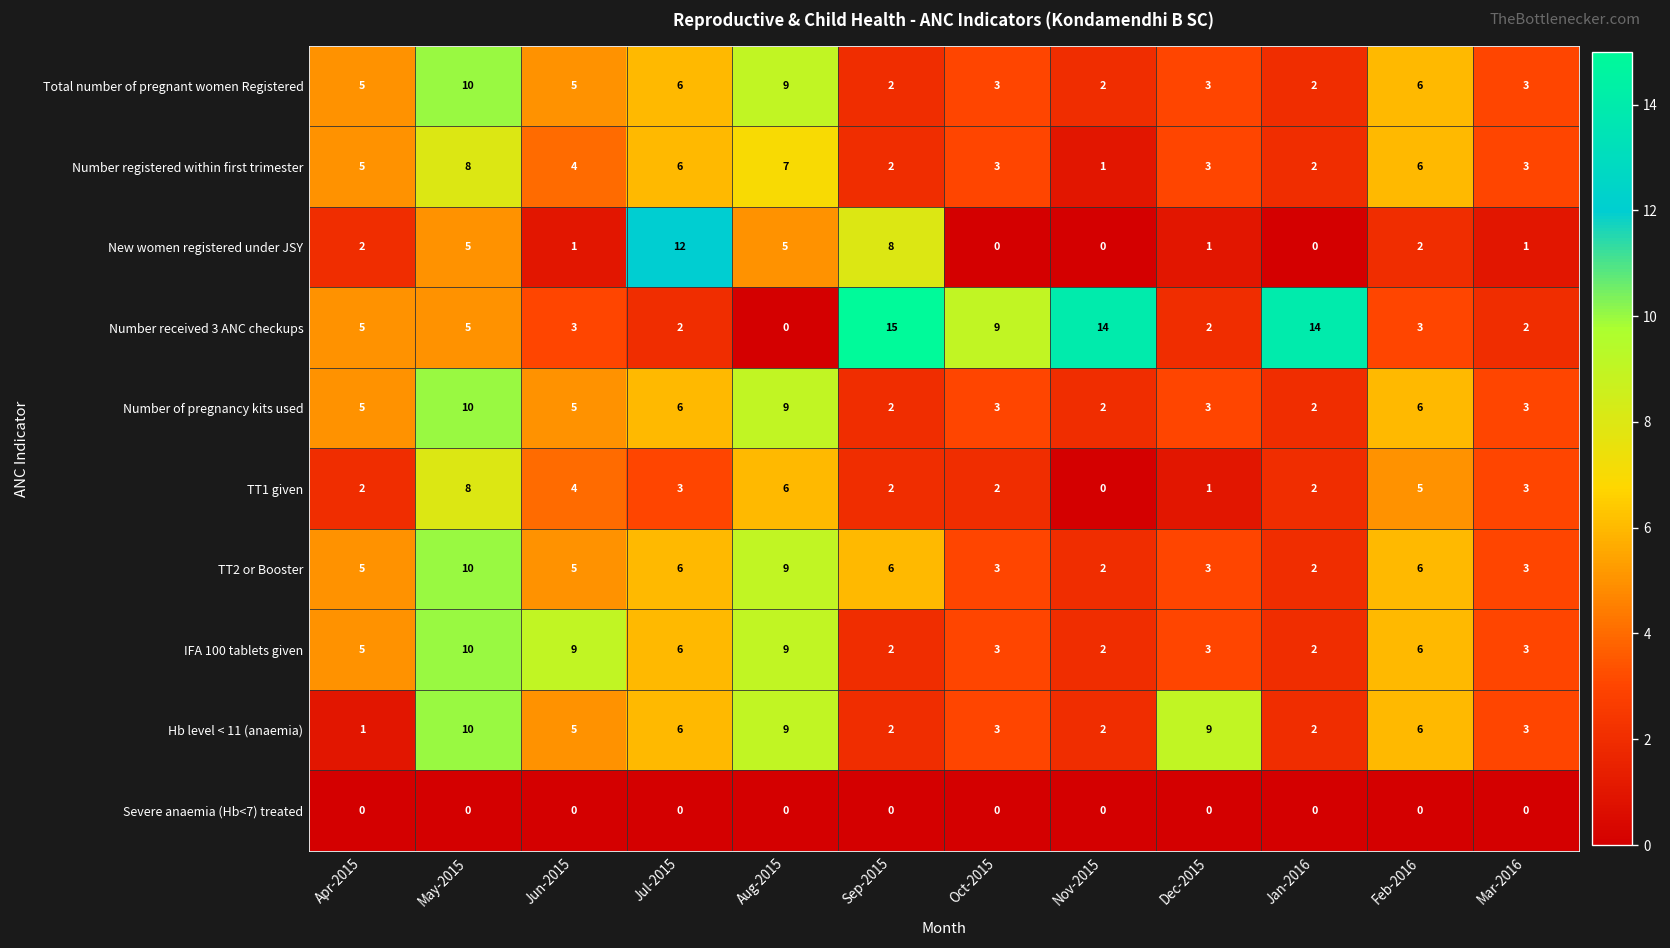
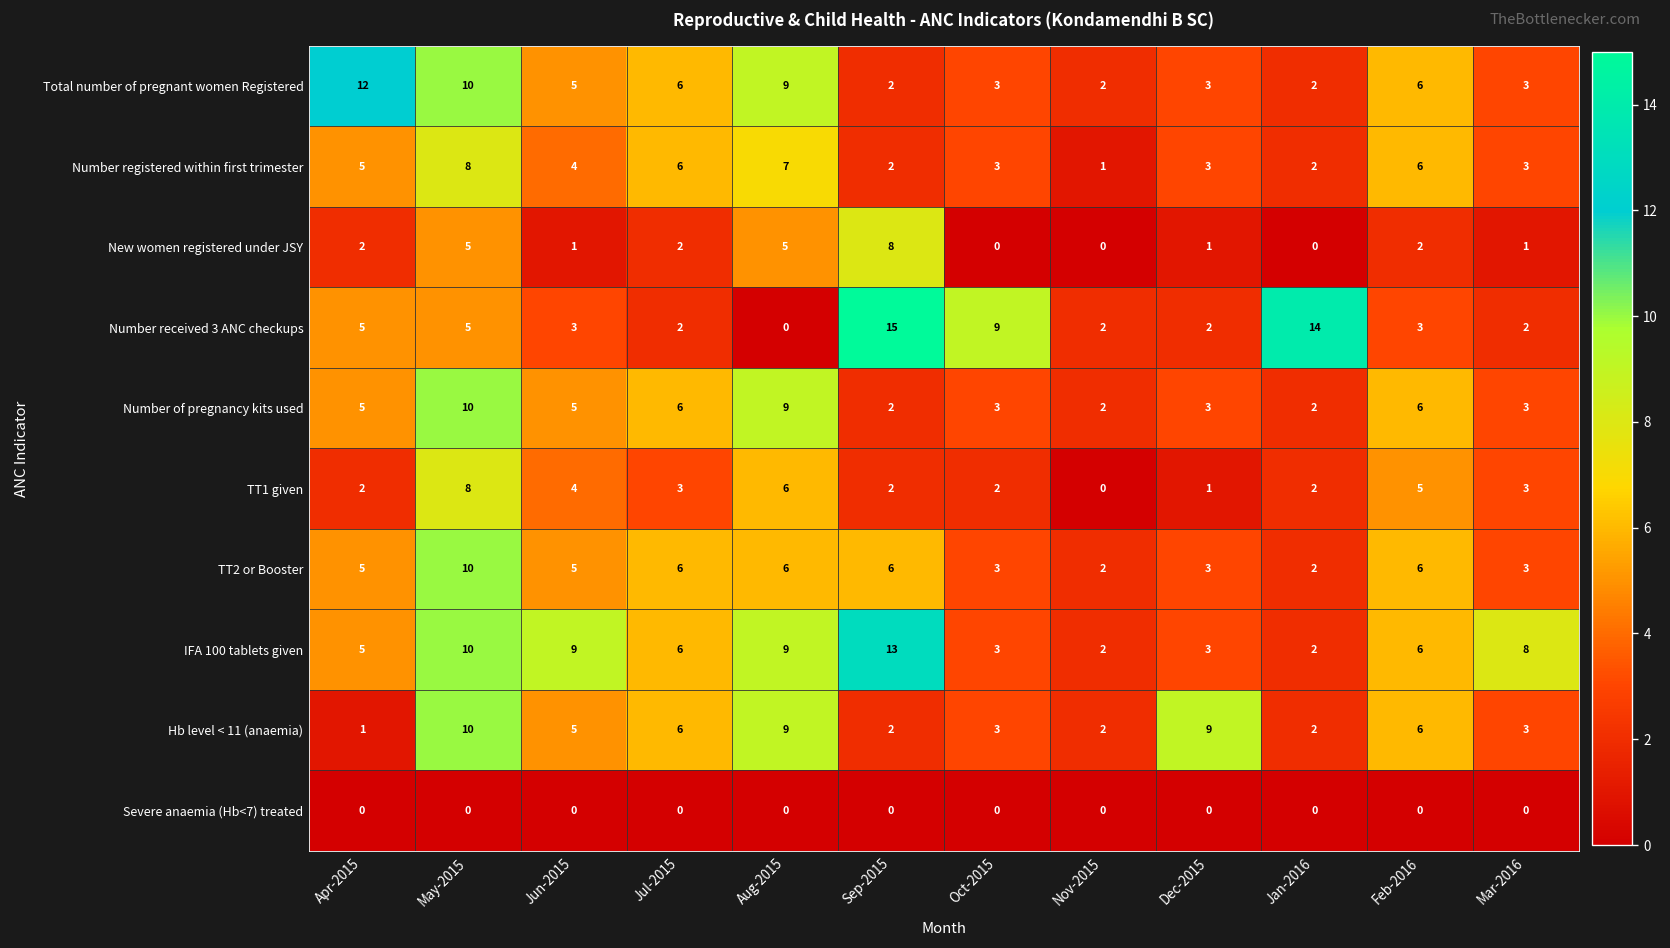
  {
    "Total number of pregnant women Registered": {
-     "Apr-2015": 5,
+     "Apr-2015": 12,
      "May-2015": 10,
      "Jun-2015": 5,
      "Jul-2015": 6,
      "Aug-2015": 9,
      "Sep-2015": 2,
      "Oct-2015": 3,
      "Nov-2015": 2,
      "Dec-2015": 3,
      "Jan-2016": 2,
      "Feb-2016": 6,
      "Mar-2016": 3
    },
    "Number registered within first trimester": {
      "Apr-2015": 5,
      "May-2015": 8,
      "Jun-2015": 4,
      "Jul-2015": 6,
      "Aug-2015": 7,
      "Sep-2015": 2,
      "Oct-2015": 3,
      "Nov-2015": 1,
      "Dec-2015": 3,
      "Jan-2016": 2,
      "Feb-2016": 6,
      "Mar-2016": 3
    },
    "New women registered under JSY": {
      "Apr-2015": 2,
      "May-2015": 5,
      "Jun-2015": 1,
-     "Jul-2015": 12,
+     "Jul-2015": 2,
      "Aug-2015": 5,
      "Sep-2015": 8,
      "Oct-2015": 0,
      "Nov-2015": 0,
      "Dec-2015": 1,
      "Jan-2016": 0,
      "Feb-2016": 2,
      "Mar-2016": 1
    },
    "Number received 3 ANC checkups": {
      "Apr-2015": 5,
      "May-2015": 5,
      "Jun-2015": 3,
      "Jul-2015": 2,
      "Aug-2015": 0,
      "Sep-2015": 15,
      "Oct-2015": 9,
-     "Nov-2015": 14,
+     "Nov-2015": 2,
      "Dec-2015": 2,
      "Jan-2016": 14,
      "Feb-2016": 3,
      "Mar-2016": 2
    },
    "Number of pregnancy kits used": {
      "Apr-2015": 5,
      "May-2015": 10,
      "Jun-2015": 5,
      "Jul-2015": 6,
      "Aug-2015": 9,
      "Sep-2015": 2,
      "Oct-2015": 3,
      "Nov-2015": 2,
      "Dec-2015": 3,
      "Jan-2016": 2,
      "Feb-2016": 6,
      "Mar-2016": 3
    },
    "TT1 given": {
      "Apr-2015": 2,
      "May-2015": 8,
      "Jun-2015": 4,
      "Jul-2015": 3,
      "Aug-2015": 6,
      "Sep-2015": 2,
      "Oct-2015": 2,
      "Nov-2015": 0,
      "Dec-2015": 1,
      "Jan-2016": 2,
      "Feb-2016": 5,
      "Mar-2016": 3
    },
    "TT2 or Booster": {
      "Apr-2015": 5,
      "May-2015": 10,
      "Jun-2015": 5,
      "Jul-2015": 6,
-     "Aug-2015": 9,
+     "Aug-2015": 6,
      "Sep-2015": 6,
      "Oct-2015": 3,
      "Nov-2015": 2,
      "Dec-2015": 3,
      "Jan-2016": 2,
      "Feb-2016": 6,
      "Mar-2016": 3
    },
    "IFA 100 tablets given": {
      "Apr-2015": 5,
      "May-2015": 10,
      "Jun-2015": 9,
      "Jul-2015": 6,
      "Aug-2015": 9,
-     "Sep-2015": 2,
+     "Sep-2015": 13,
      "Oct-2015": 3,
      "Nov-2015": 2,
      "Dec-2015": 3,
      "Jan-2016": 2,
      "Feb-2016": 6,
-     "Mar-2016": 3
+     "Mar-2016": 8
    },
    "Hb level < 11 (anaemia)": {
      "Apr-2015": 1,
      "May-2015": 10,
      "Jun-2015": 5,
      "Jul-2015": 6,
      "Aug-2015": 9,
      "Sep-2015": 2,
      "Oct-2015": 3,
      "Nov-2015": 2,
      "Dec-2015": 9,
      "Jan-2016": 2,
      "Feb-2016": 6,
      "Mar-2016": 3
    },
    "Severe anaemia (Hb<7) treated": {
      "Apr-2015": 0,
      "May-2015": 0,
      "Jun-2015": 0,
      "Jul-2015": 0,
      "Aug-2015": 0,
      "Sep-2015": 0,
      "Oct-2015": 0,
      "Nov-2015": 0,
      "Dec-2015": 0,
      "Jan-2016": 0,
      "Feb-2016": 0,
      "Mar-2016": 0
    }
  }
